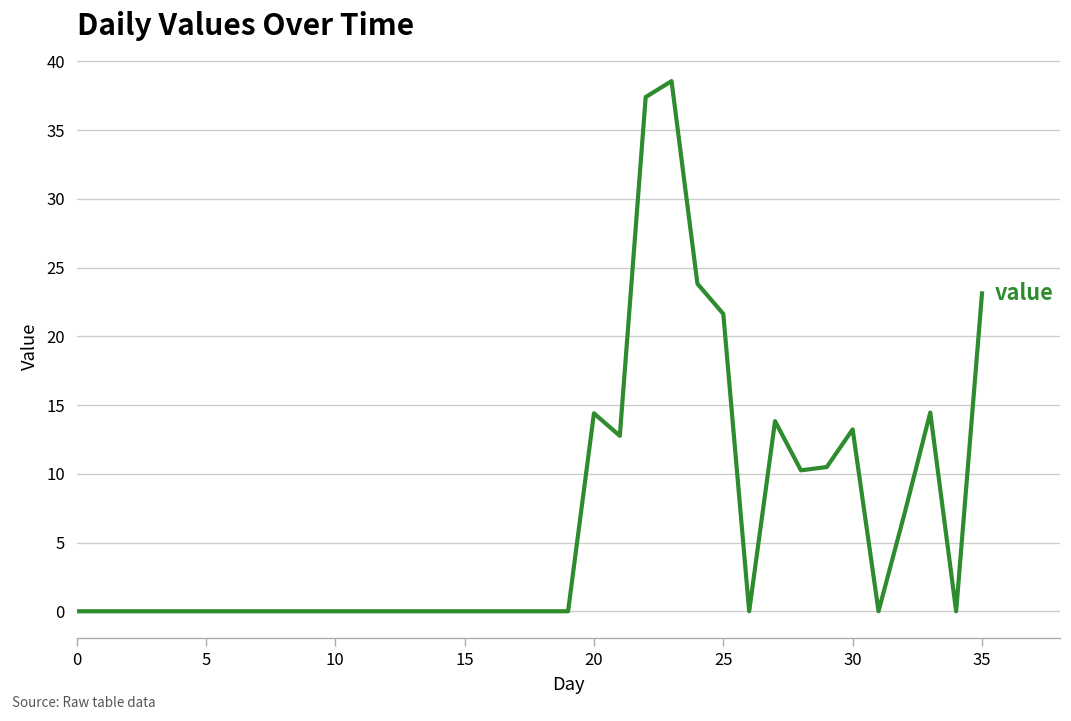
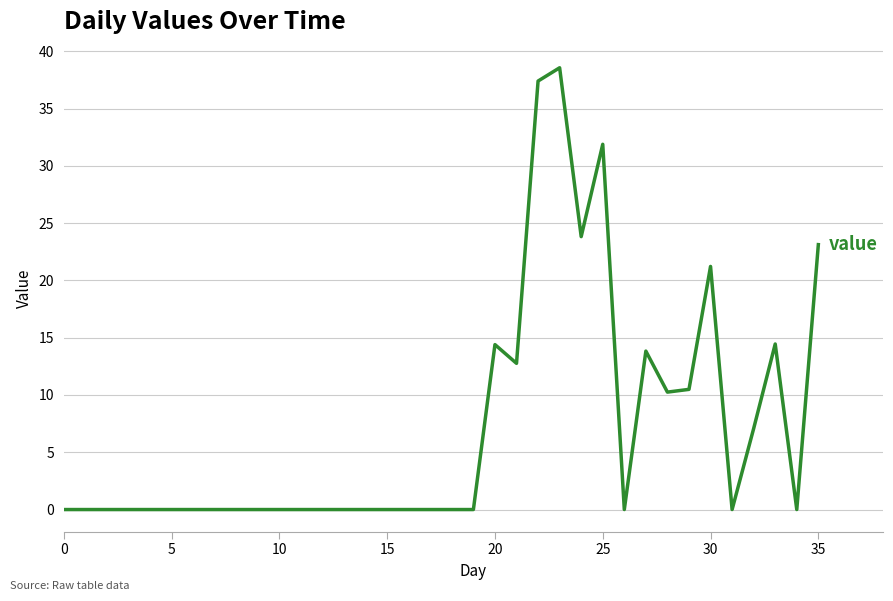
  {
    "0": 0.0,
    "5": 0.0,
    "10": 0.0,
    "15": 0.0,
    "20": 14.4,
-   "25": 21.6,
-   "30": 13.2,
+   "25": 31.9,
+   "30": 21.2,
    "35": 23.1
  }
